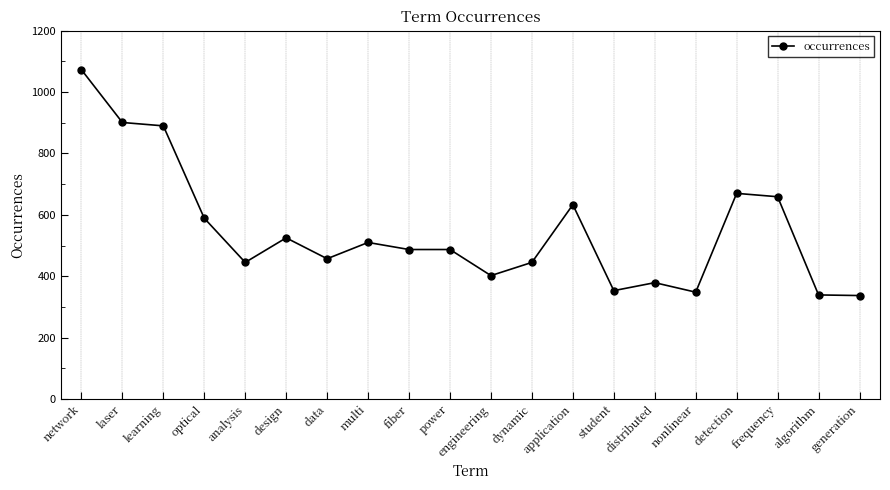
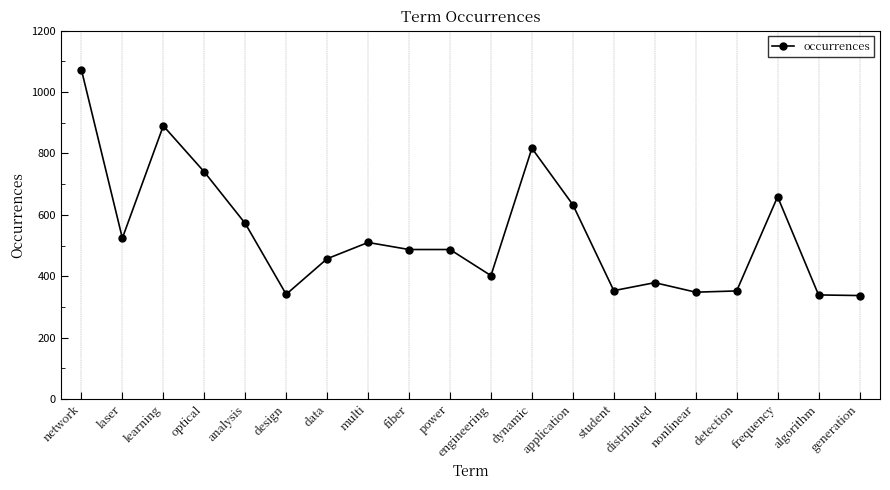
  {
    "network": 1070,
-   "laser": 900,
+   "laser": 520,
    "learning": 890,
-   "optical": 590,
-   "analysis": 450,
-   "design": 530,
+   "optical": 740,
+   "analysis": 570,
+   "design": 340,
    "data": 460,
    "multi": 510,
    "fiber": 490,
    "power": 490,
    "engineering": 400,
-   "dynamic": 450,
+   "dynamic": 820,
    "application": 630,
    "student": 350,
    "distributed": 380,
    "nonlinear": 350,
-   "detection": 670,
+   "detection": 350,
    "frequency": 660,
    "algorithm": 340,
    "generation": 340
  }
